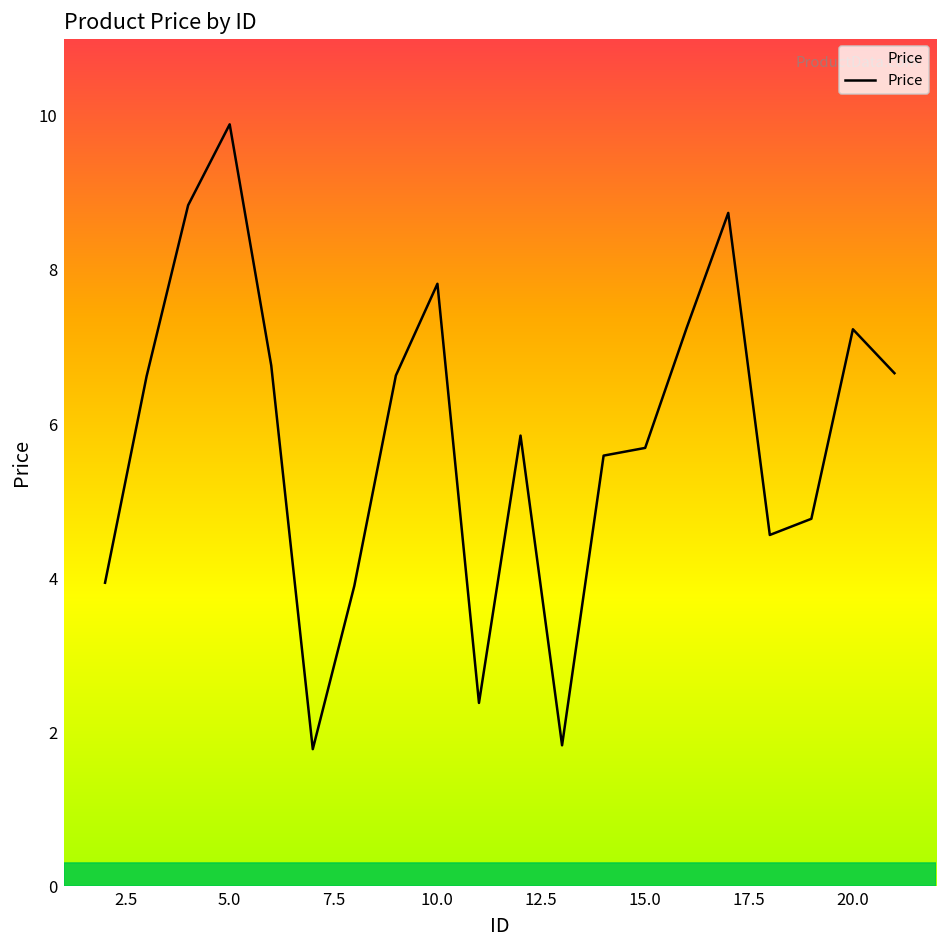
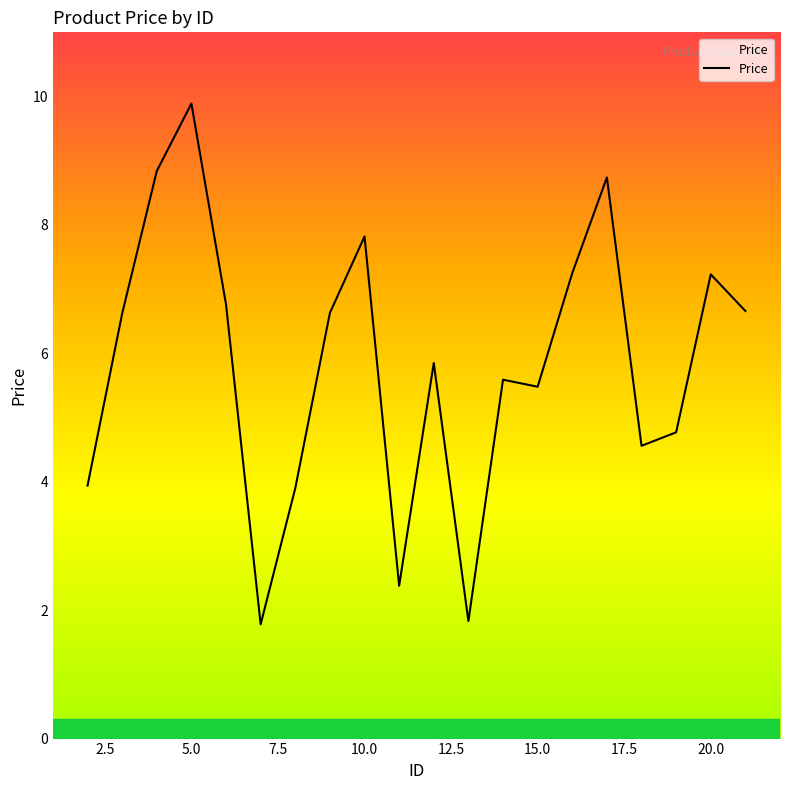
  {
    "5.0": 9.9,
    "10.0": 7.8,
-   "15.0": 5.7,
+   "15.0": 5.5,
    "20.0": 7.2
  }
